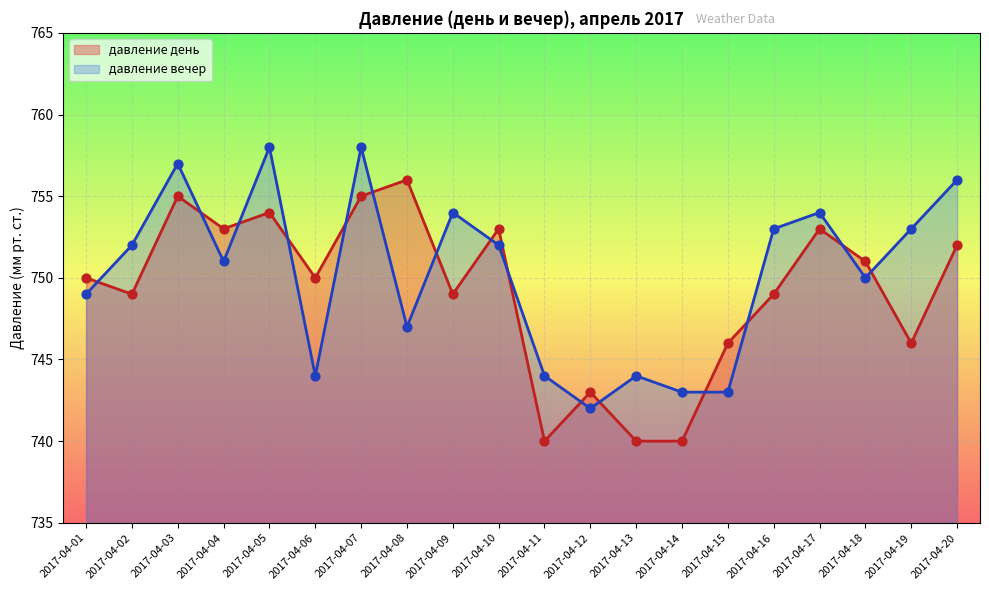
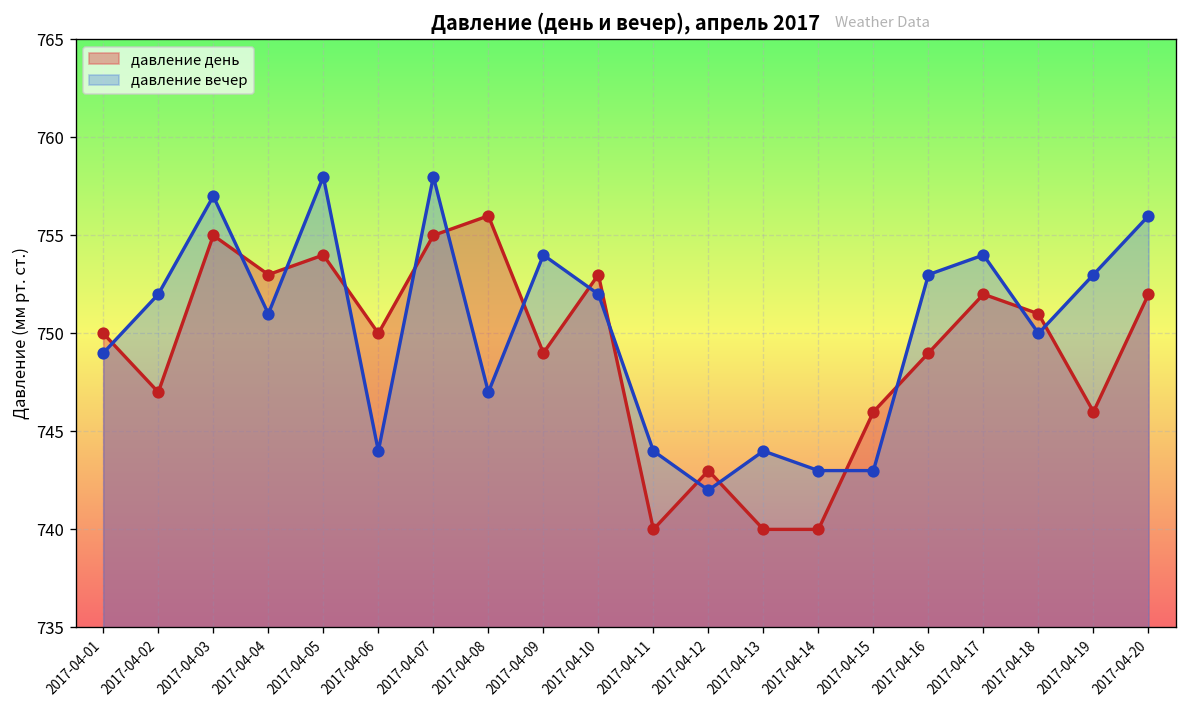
  {
    "давление день": {
      "2017-04-01": 750,
-     "2017-04-02": 749,
+     "2017-04-02": 747,
      "2017-04-03": 755,
      "2017-04-04": 753,
      "2017-04-05": 754,
      "2017-04-06": 750,
      "2017-04-07": 755,
      "2017-04-08": 756,
      "2017-04-09": 749,
      "2017-04-10": 753,
      "2017-04-11": 740,
      "2017-04-12": 743,
      "2017-04-13": 740,
      "2017-04-14": 740,
      "2017-04-15": 746,
      "2017-04-16": 749,
-     "2017-04-17": 753,
+     "2017-04-17": 752,
      "2017-04-18": 751,
      "2017-04-19": 746,
      "2017-04-20": 752
    },
    "давление вечер": {
      "2017-04-01": 749,
      "2017-04-02": 752,
      "2017-04-03": 757,
      "2017-04-04": 751,
      "2017-04-05": 758,
      "2017-04-06": 744,
      "2017-04-07": 758,
      "2017-04-08": 747,
      "2017-04-09": 754,
      "2017-04-10": 752,
      "2017-04-11": 744,
      "2017-04-12": 742,
      "2017-04-13": 744,
      "2017-04-14": 743,
      "2017-04-15": 743,
      "2017-04-16": 753,
      "2017-04-17": 754,
      "2017-04-18": 750,
      "2017-04-19": 753,
      "2017-04-20": 756
    }
  }
